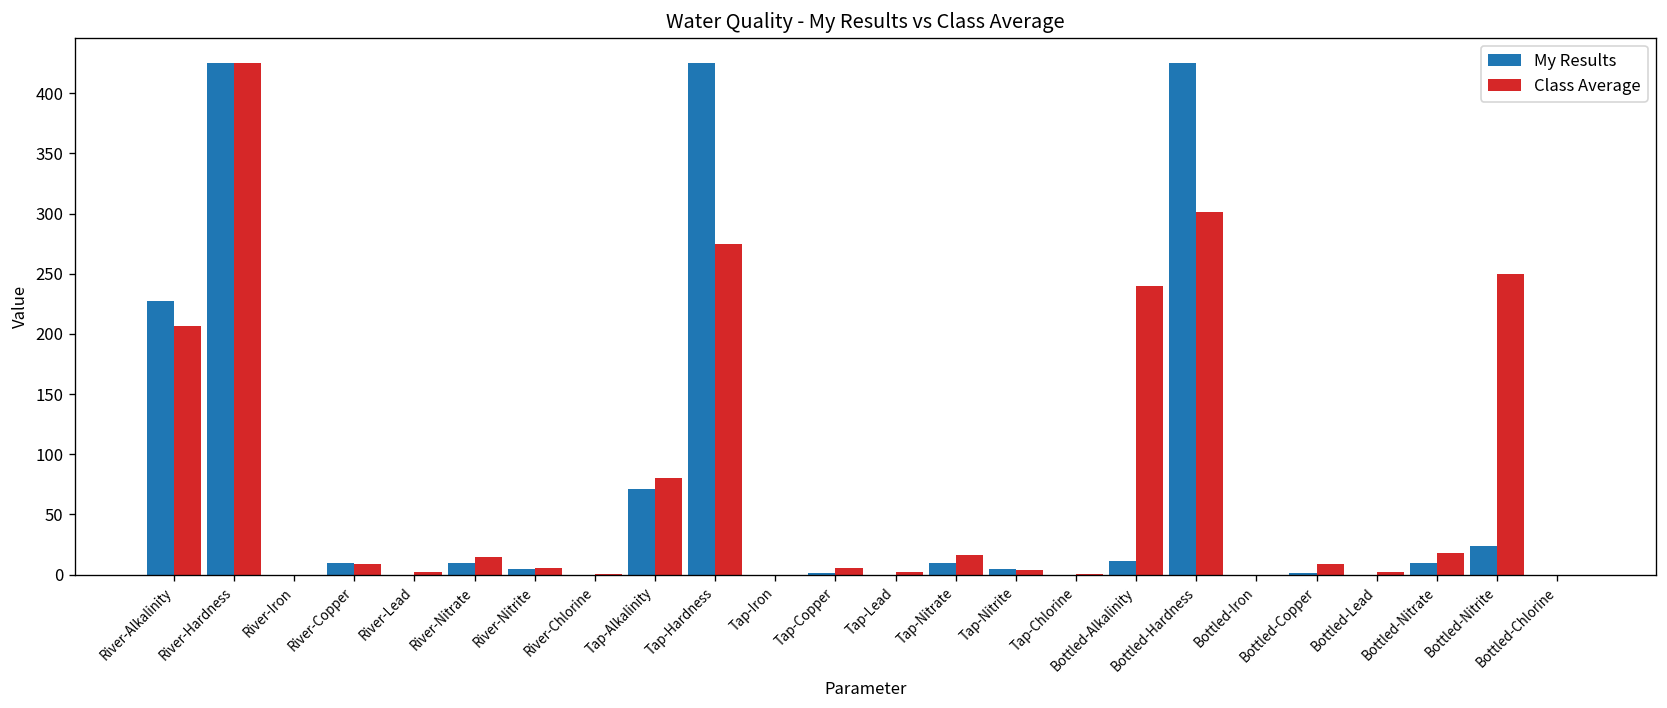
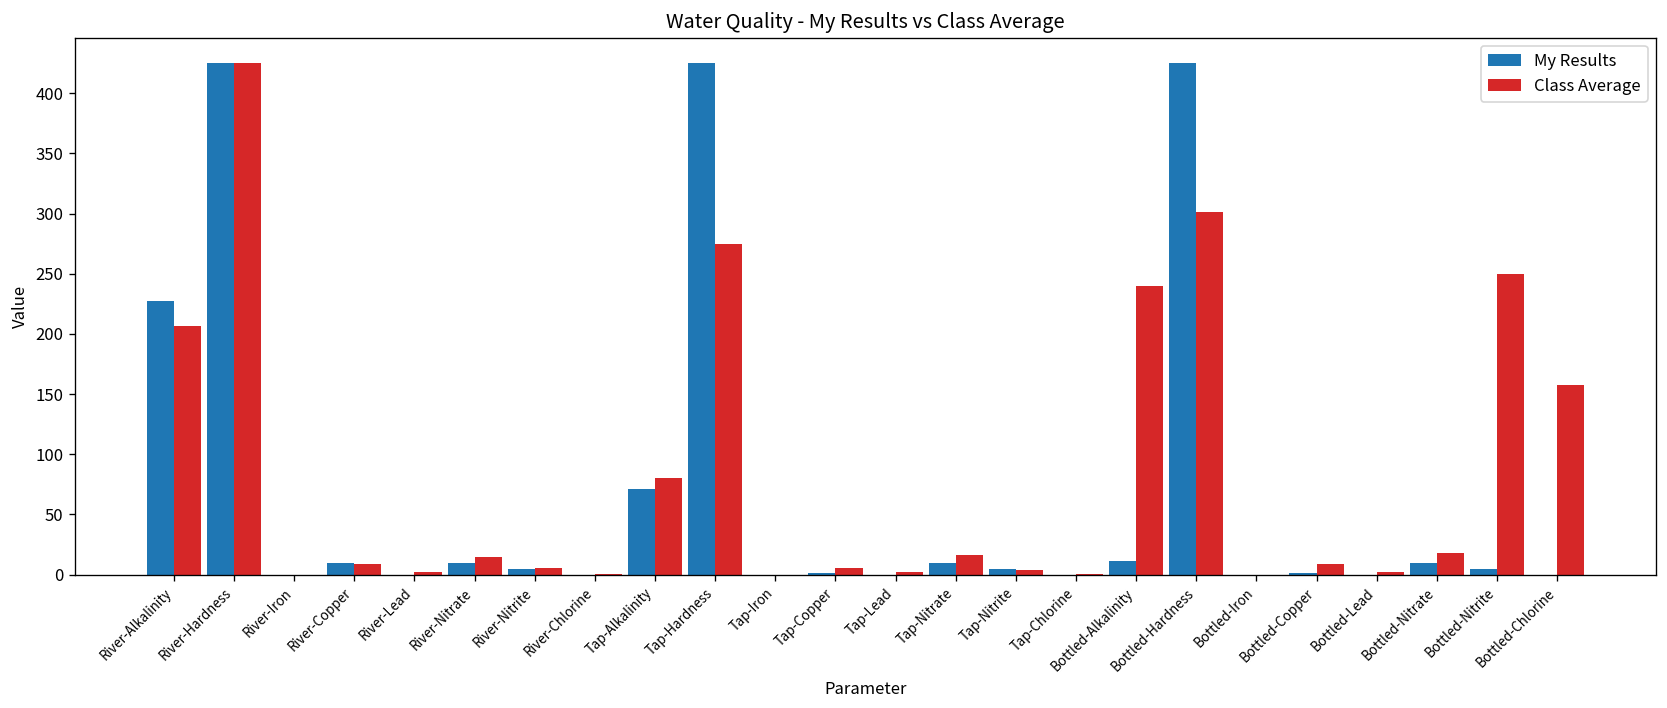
  {
    "My Results": {
      "River-Alkalinity": 227,
      "River-Hardness": 425,
      "River-Iron": 0,
      "River-Copper": 10,
      "River-Lead": 0,
      "River-Nitrate": 10,
      "River-Nitrite": 5,
      "River-Chlorine": 0,
      "Tap-Alkalinity": 71,
      "Tap-Hardness": 425,
      "Tap-Iron": 0,
      "Tap-Lead": 0,
      "Tap-Nitrate": 10,
      "Tap-Nitrite": 5,
      "Tap-Chlorine": 0,
      "Bottled-Alkalinity": 11,
      "Bottled-Hardness": 425,
      "Bottled-Iron": 0,
      "Bottled-Lead": 0,
      "Bottled-Nitrate": 10,
-     "Bottled-Nitrite": 24,
+     "Bottled-Nitrite": 5,
      "Bottled-Chlorine": 0
    },
    "Class Average": {
      "River-Alkalinity": 207,
      "River-Hardness": 425,
      "River-Iron": 0,
      "River-Copper": 9,
      "River-Nitrate": 14,
      "River-Nitrite": 5,
      "Tap-Alkalinity": 80,
      "Tap-Hardness": 275,
      "Tap-Iron": 0,
      "Tap-Copper": 5,
      "Tap-Nitrate": 17,
      "Tap-Nitrite": 4,
      "Bottled-Alkalinity": 240,
      "Bottled-Hardness": 301,
      "Bottled-Iron": 0,
      "Bottled-Copper": 9,
      "Bottled-Nitrate": 18,
      "Bottled-Nitrite": 250,
-     "Bottled-Chlorine": 0
+     "Bottled-Chlorine": 158
    }
  }
